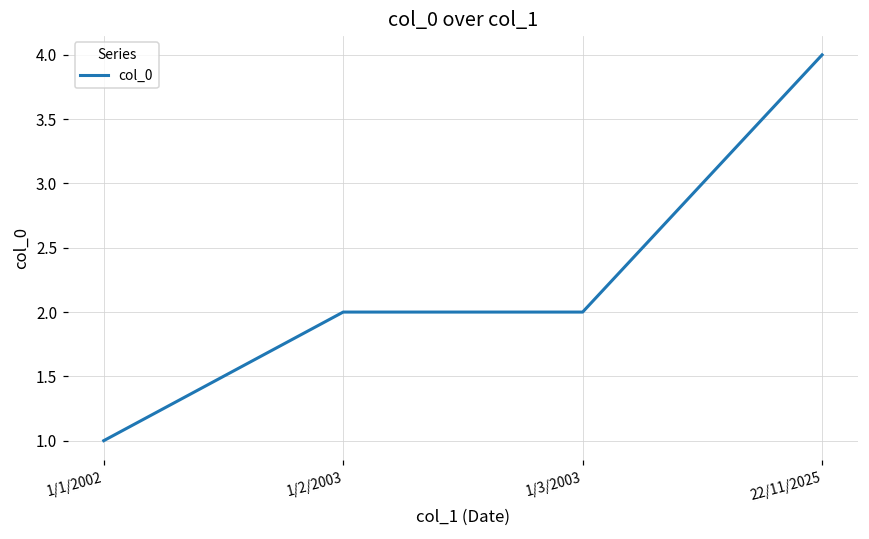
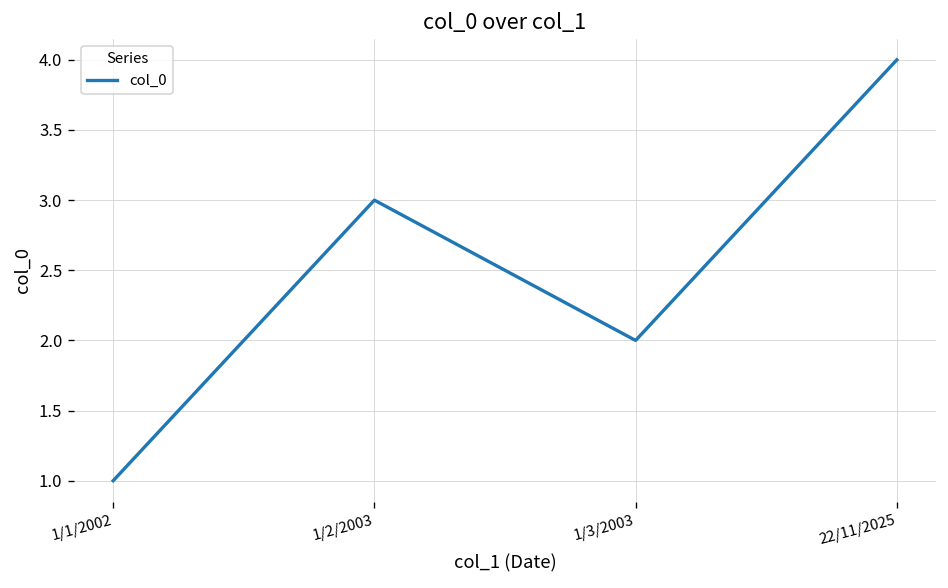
  {
    "1/1/2002": 1,
-   "1/2/2003": 2,
+   "1/2/2003": 3,
    "1/3/2003": 2,
    "22/11/2025": 4
  }
